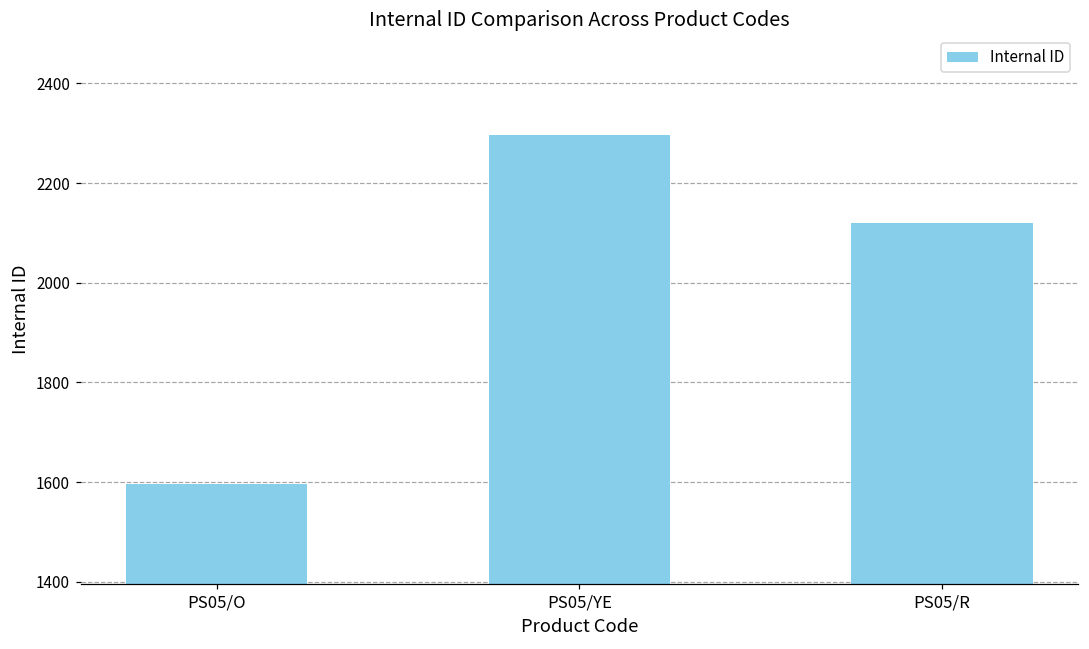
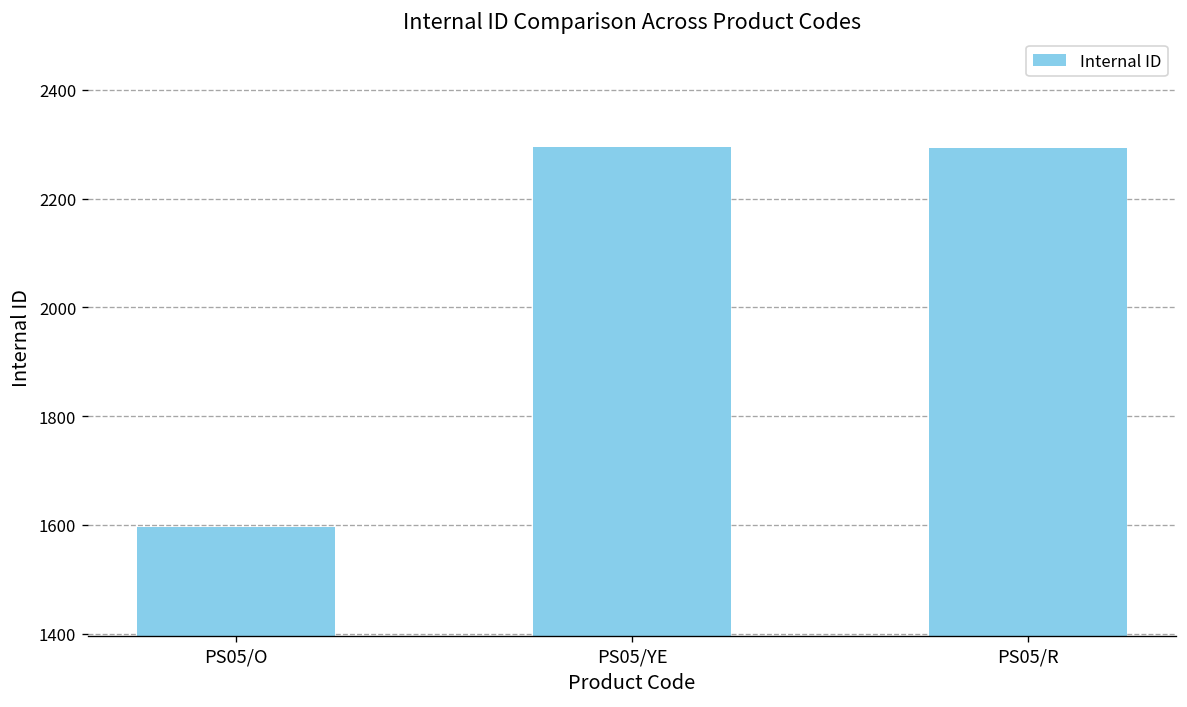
  {
    "PS05/O": 1600,
    "PS05/YE": 2300,
-   "PS05/R": 2120
+   "PS05/R": 2290
  }
